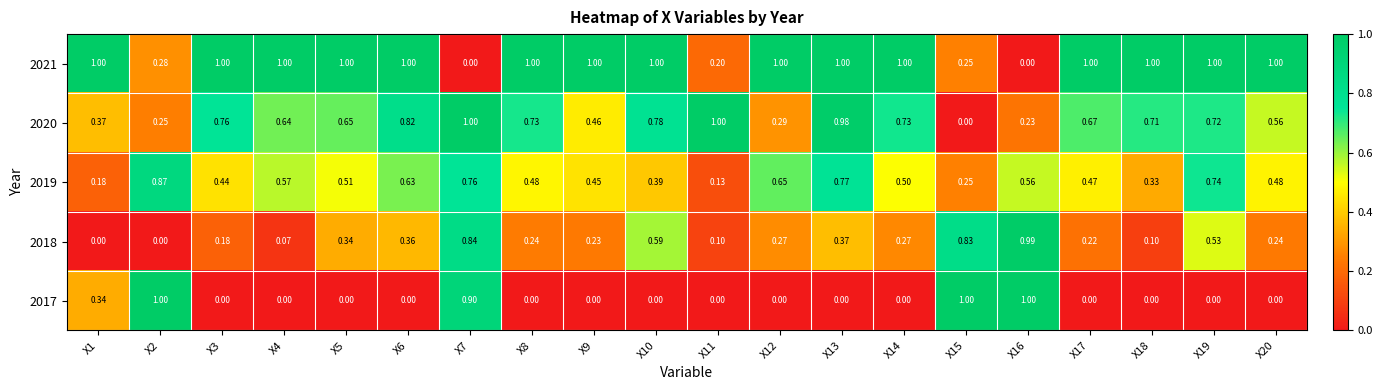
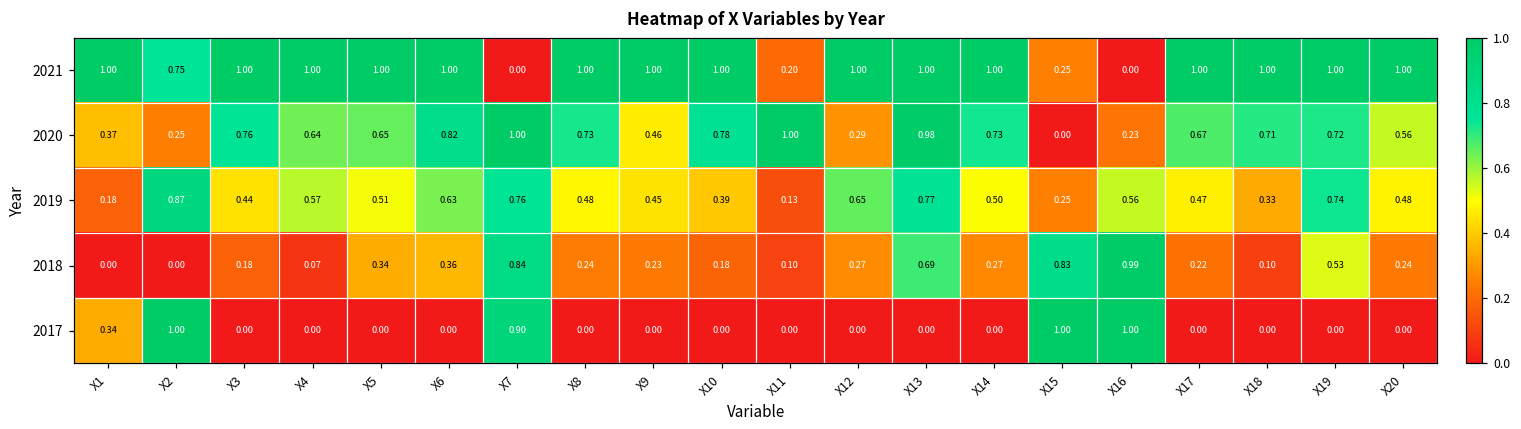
  {
    "2021": {
      "X1": 1.00,
-     "X2": 0.28,
+     "X2": 0.75,
      "X3": 1.00,
      "X4": 1.00,
      "X5": 1.00,
      "X6": 1.00,
      "X7": 0.00,
      "X8": 1.00,
      "X9": 1.00,
      "X10": 1.00,
      "X11": 0.20,
      "X12": 1.00,
      "X13": 1.00,
      "X14": 1.00,
      "X15": 0.25,
      "X16": 0.00,
      "X17": 1.00,
      "X18": 1.00,
      "X19": 1.00,
      "X20": 1.00
    },
    "2020": {
      "X1": 0.37,
      "X2": 0.25,
      "X3": 0.76,
      "X4": 0.64,
      "X5": 0.65,
      "X6": 0.82,
      "X7": 1.00,
      "X8": 0.73,
      "X9": 0.46,
      "X10": 0.78,
      "X11": 1.00,
      "X12": 0.29,
      "X13": 0.98,
      "X14": 0.73,
      "X15": 0.00,
      "X16": 0.23,
      "X17": 0.67,
      "X18": 0.71,
      "X19": 0.72,
      "X20": 0.56
    },
    "2019": {
      "X1": 0.18,
      "X2": 0.87,
      "X3": 0.44,
      "X4": 0.57,
      "X5": 0.51,
      "X6": 0.63,
      "X7": 0.76,
      "X8": 0.48,
      "X9": 0.45,
      "X10": 0.39,
      "X11": 0.13,
      "X12": 0.65,
      "X13": 0.77,
      "X14": 0.50,
      "X15": 0.25,
      "X16": 0.56,
      "X17": 0.47,
      "X18": 0.33,
      "X19": 0.74,
      "X20": 0.48
    },
    "2018": {
      "X1": 0.00,
      "X2": 0.00,
      "X3": 0.18,
      "X4": 0.07,
      "X5": 0.34,
      "X6": 0.36,
      "X7": 0.84,
      "X8": 0.24,
      "X9": 0.23,
-     "X10": 0.59,
+     "X10": 0.18,
      "X11": 0.10,
      "X12": 0.27,
-     "X13": 0.37,
+     "X13": 0.69,
      "X14": 0.27,
      "X15": 0.83,
      "X16": 0.99,
      "X17": 0.22,
      "X18": 0.10,
      "X19": 0.53,
      "X20": 0.24
    },
    "2017": {
      "X1": 0.34,
      "X2": 1.00,
      "X3": 0.00,
      "X4": 0.00,
      "X5": 0.00,
      "X6": 0.00,
      "X7": 0.90,
      "X8": 0.00,
      "X9": 0.00,
      "X10": 0.00,
      "X11": 0.00,
      "X12": 0.00,
      "X13": 0.00,
      "X14": 0.00,
      "X15": 1.00,
      "X16": 1.00,
      "X17": 0.00,
      "X18": 0.00,
      "X19": 0.00,
      "X20": 0.00
    }
  }
